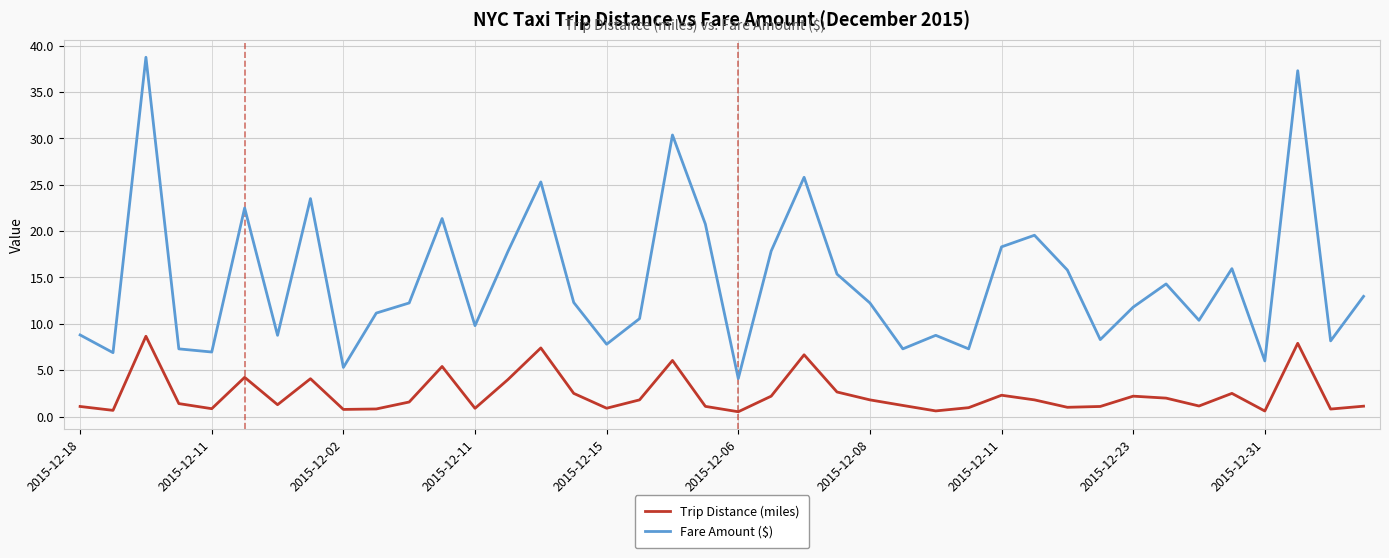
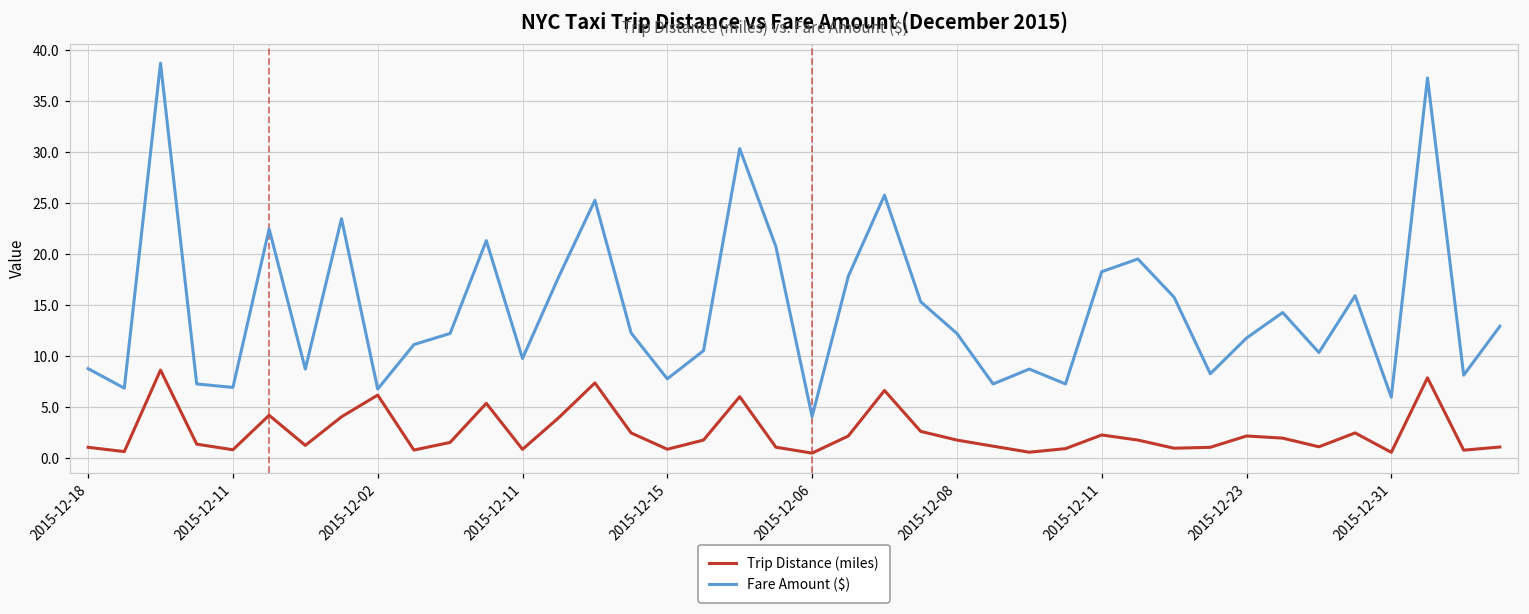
  {
    "Trip Distance (miles)": {
-     "2015-12-02": 1,
+     "2015-12-02": 6,
      "2015-12-06": 1,
      "2015-12-23": 2
    },
    "Fare Amount ($)": {
-     "2015-12-02": 5,
+     "2015-12-02": 7,
      "2015-12-06": 4,
      "2015-12-23": 12
    }
  }
